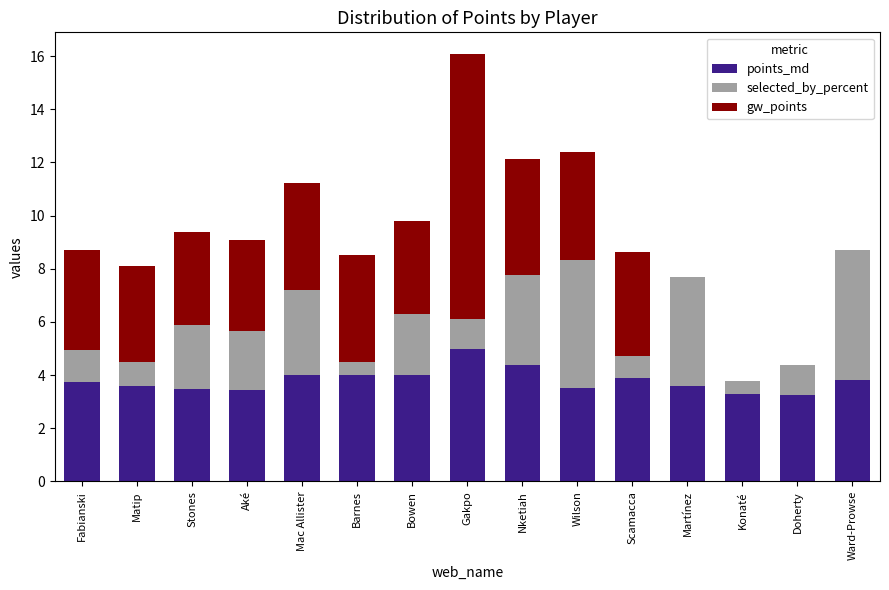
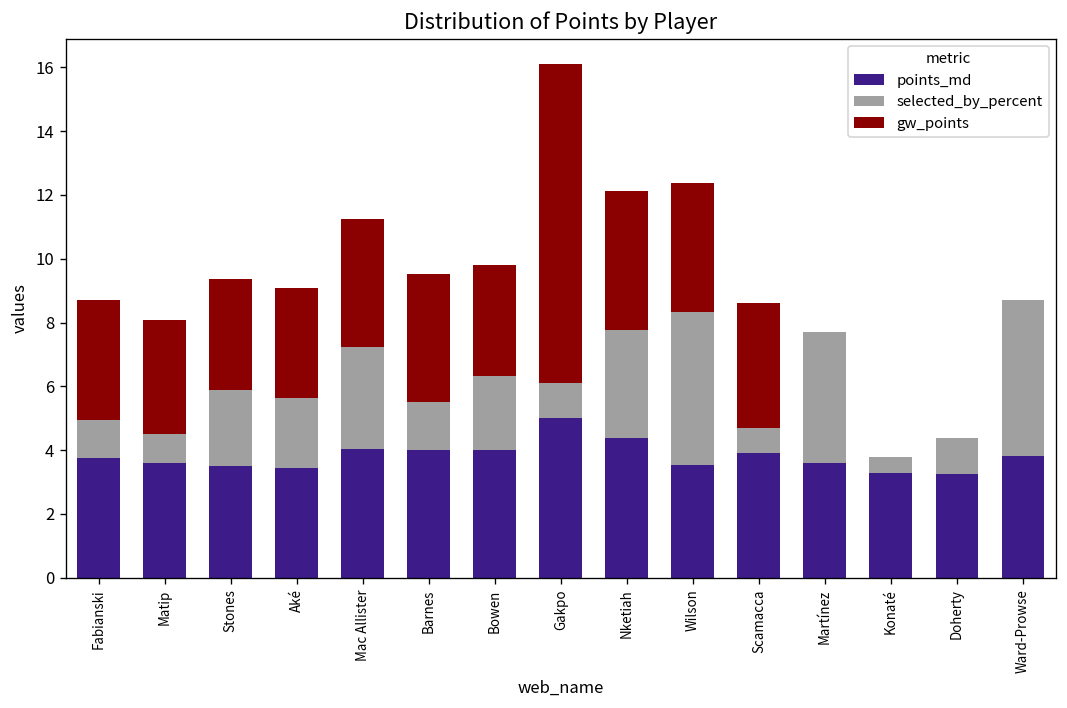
  {
    "points_md": {
      "Fabianski": 3.8,
      "Matip": 3.6,
      "Stones": 3.5,
      "Aké": 3.4,
      "Mac Allister": 4.0,
      "Barnes": 4.0,
      "Bowen": 4.0,
      "Gakpo": 5.0,
      "Nketiah": 4.4,
      "Wilson": 3.5,
      "Scamacca": 3.9,
      "Martínez": 3.6,
      "Konaté": 3.3,
      "Doherty": 3.3,
      "Ward-Prowse": 3.8
    },
    "selected_by_percent": {
      "Fabianski": 1.2,
      "Matip": 0.9,
      "Stones": 2.4,
      "Aké": 2.2,
      "Mac Allister": 3.2,
-     "Barnes": 0.5,
+     "Barnes": 1.5,
      "Bowen": 2.3,
      "Gakpo": 1.1,
      "Nketiah": 3.4,
      "Wilson": 4.8,
      "Scamacca": 0.8,
      "Martínez": 4.1,
      "Konaté": 0.5,
      "Doherty": 1.1,
      "Ward-Prowse": 4.9
    },
    "gw_points": {
      "Fabianski": 3.8,
      "Matip": 3.6,
      "Stones": 3.5,
      "Aké": 3.4,
      "Mac Allister": 4.0,
      "Barnes": 4.0,
      "Bowen": 3.5,
      "Gakpo": 10.0,
      "Nketiah": 4.4,
      "Wilson": 4.1,
      "Scamacca": 3.9,
      "Martínez": 0.0,
      "Konaté": 0.0,
      "Doherty": 0.0,
      "Ward-Prowse": 0.0
    }
  }
